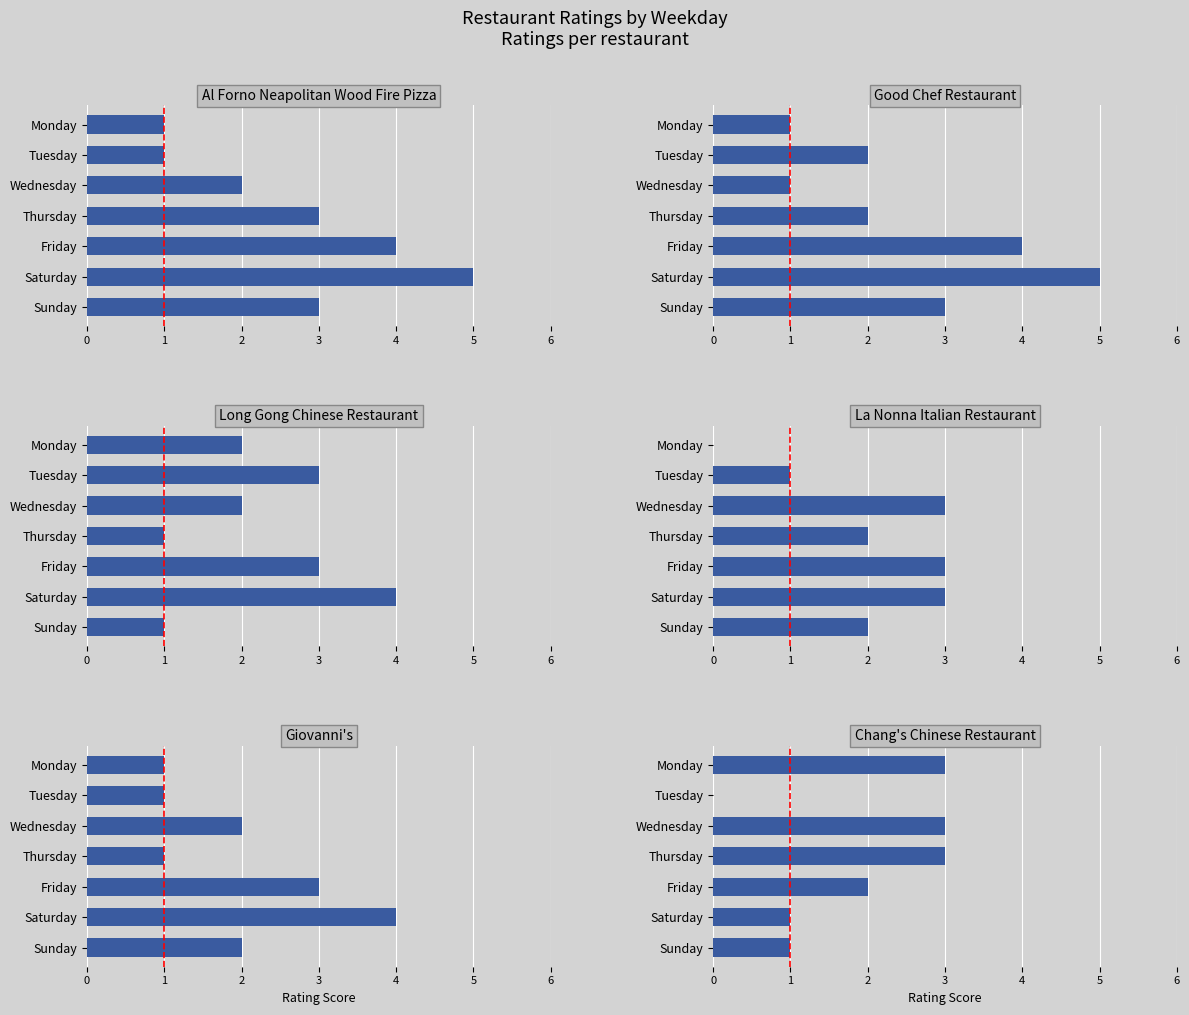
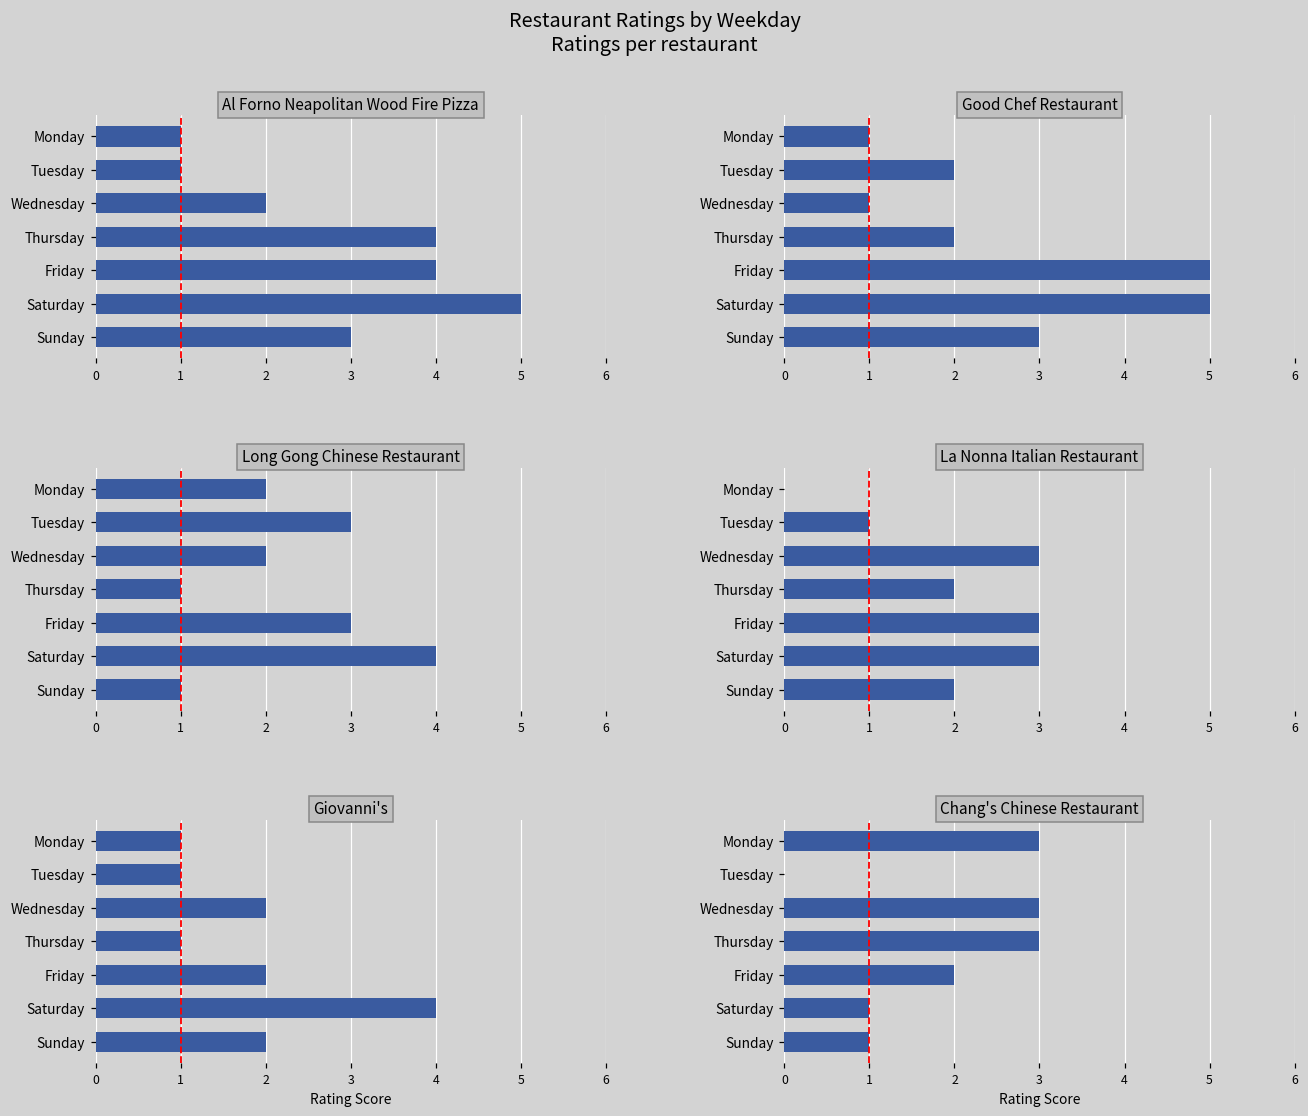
  {
    "Al Forno Neapolitan Wood Fire Pizza": {
      "Monday": 1,
      "Tuesday": 1,
      "Wednesday": 2,
-     "Thursday": 3,
+     "Thursday": 4,
      "Friday": 4,
      "Saturday": 5,
      "Sunday": 3
    },
    "Good Chef Restaurant": {
      "Monday": 1,
      "Tuesday": 2,
      "Wednesday": 1,
      "Thursday": 2,
-     "Friday": 4,
+     "Friday": 5,
      "Saturday": 5,
      "Sunday": 3
    },
    "Long Gong Chinese Restaurant": {
      "Monday": 2.0,
      "Tuesday": 3.0,
      "Wednesday": 2.0,
      "Thursday": 1.0,
      "Friday": 3.0,
      "Saturday": 4.0,
      "Sunday": 1.0
    },
    "La Nonna Italian Restaurant": {
      "Monday": 0.0,
      "Tuesday": 1.0,
      "Wednesday": 3.0,
      "Thursday": 2.0,
      "Friday": 3.0,
      "Saturday": 3.0,
      "Sunday": 2.0
    },
    "Giovanni's": {
      "Monday": 1,
      "Tuesday": 1,
      "Wednesday": 2,
      "Thursday": 1,
-     "Friday": 3,
+     "Friday": 2,
      "Saturday": 4,
      "Sunday": 2
    },
    "Chang's Chinese Restaurant": {
      "Monday": 3.0,
      "Tuesday": 0.0,
      "Wednesday": 3.0,
      "Thursday": 3.0,
      "Friday": 2.0,
      "Saturday": 1.0,
      "Sunday": 1.0
    }
  }
